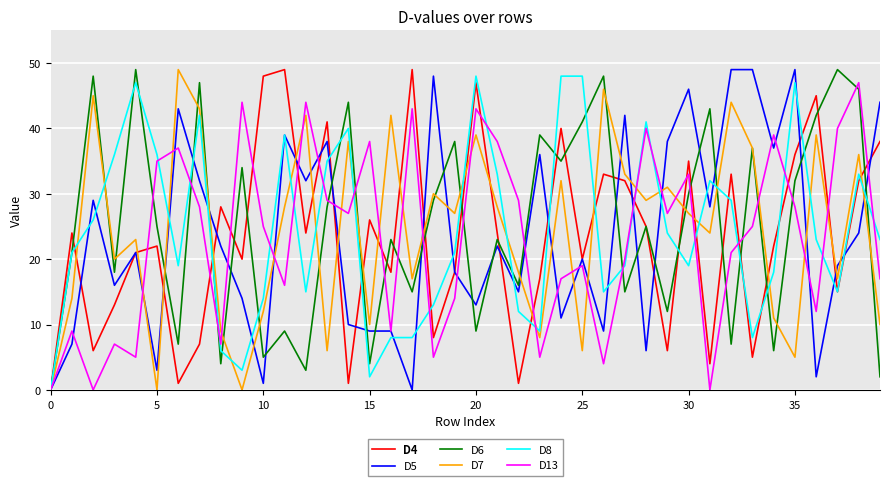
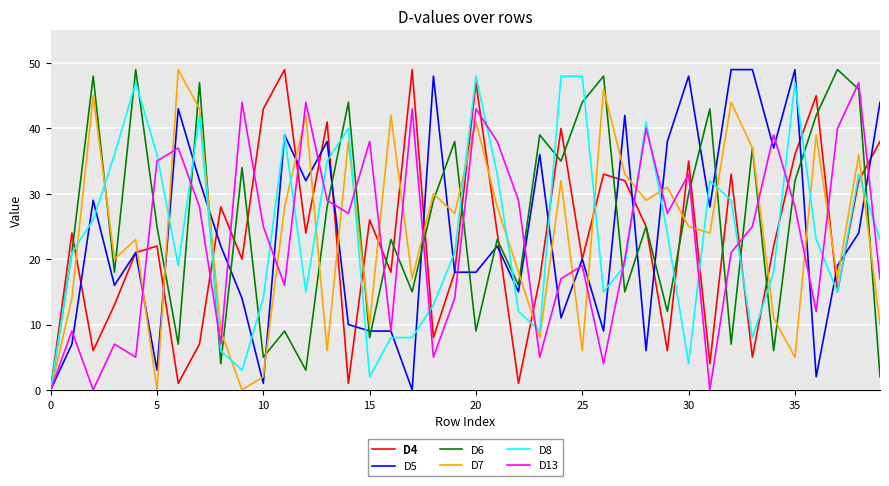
  {
    "D4": {
      "5": 22,
-     "10": 48,
+     "10": 43,
      "15": 26,
      "20": 47,
      "30": 35,
      "35": 36
    },
    "D5": {
      "5": 3,
      "10": 1,
      "15": 9,
-     "20": 13,
-     "30": 46,
+     "20": 18,
+     "30": 48,
      "35": 49
    },
    "D6": {
      "5": 25,
      "10": 5,
-     "15": 4,
+     "15": 8,
      "20": 9,
-     "25": 41,
+     "25": 44,
      "30": 30,
      "35": 32
    },
    "D7": {
      "5": 0,
-     "10": 12,
+     "10": 2,
      "15": 10,
-     "20": 39,
+     "20": 41,
      "25": 6,
-     "30": 27,
+     "30": 25,
      "35": 5
    },
    "D8": {
      "5": 36,
      "10": 14,
      "15": 2,
      "20": 48,
      "25": 48,
-     "30": 19,
+     "30": 4,
      "35": 47
    },
    "D13": {
      "5": 35,
      "10": 25,
      "15": 38,
      "20": 43,
      "25": 19,
      "30": 33,
      "35": 28
    }
  }
